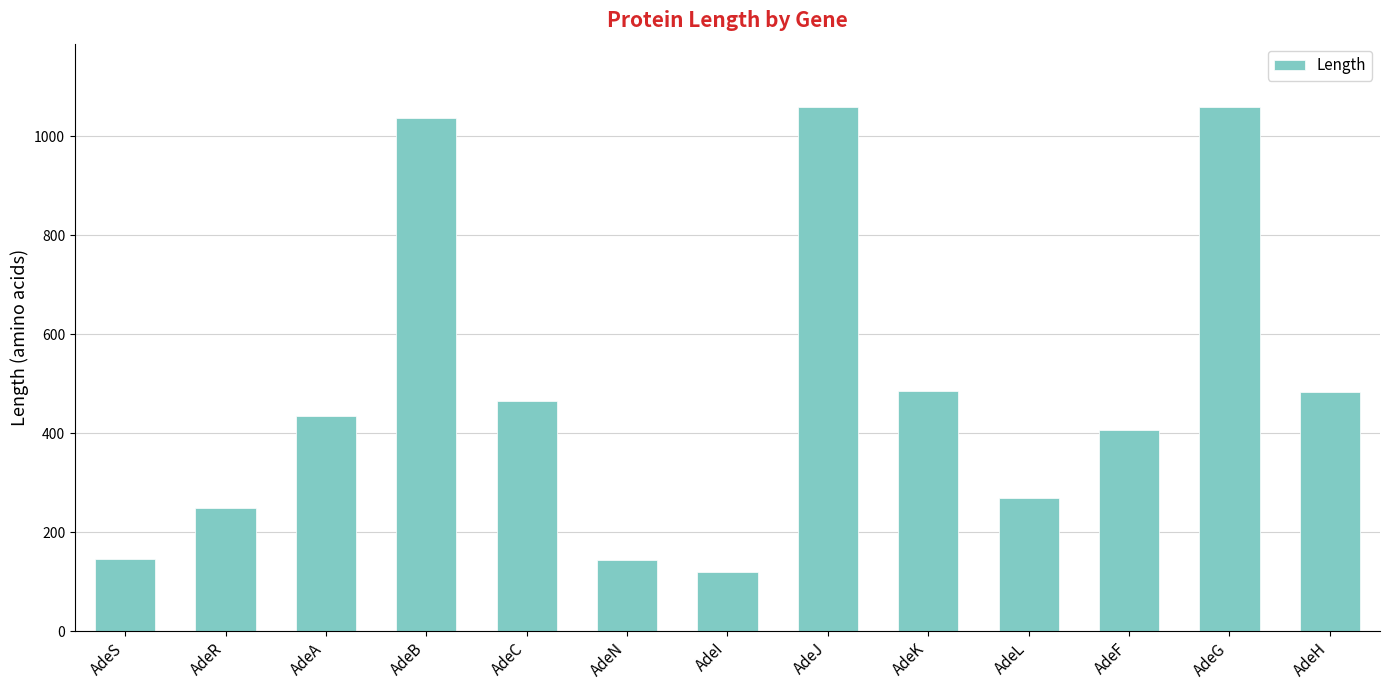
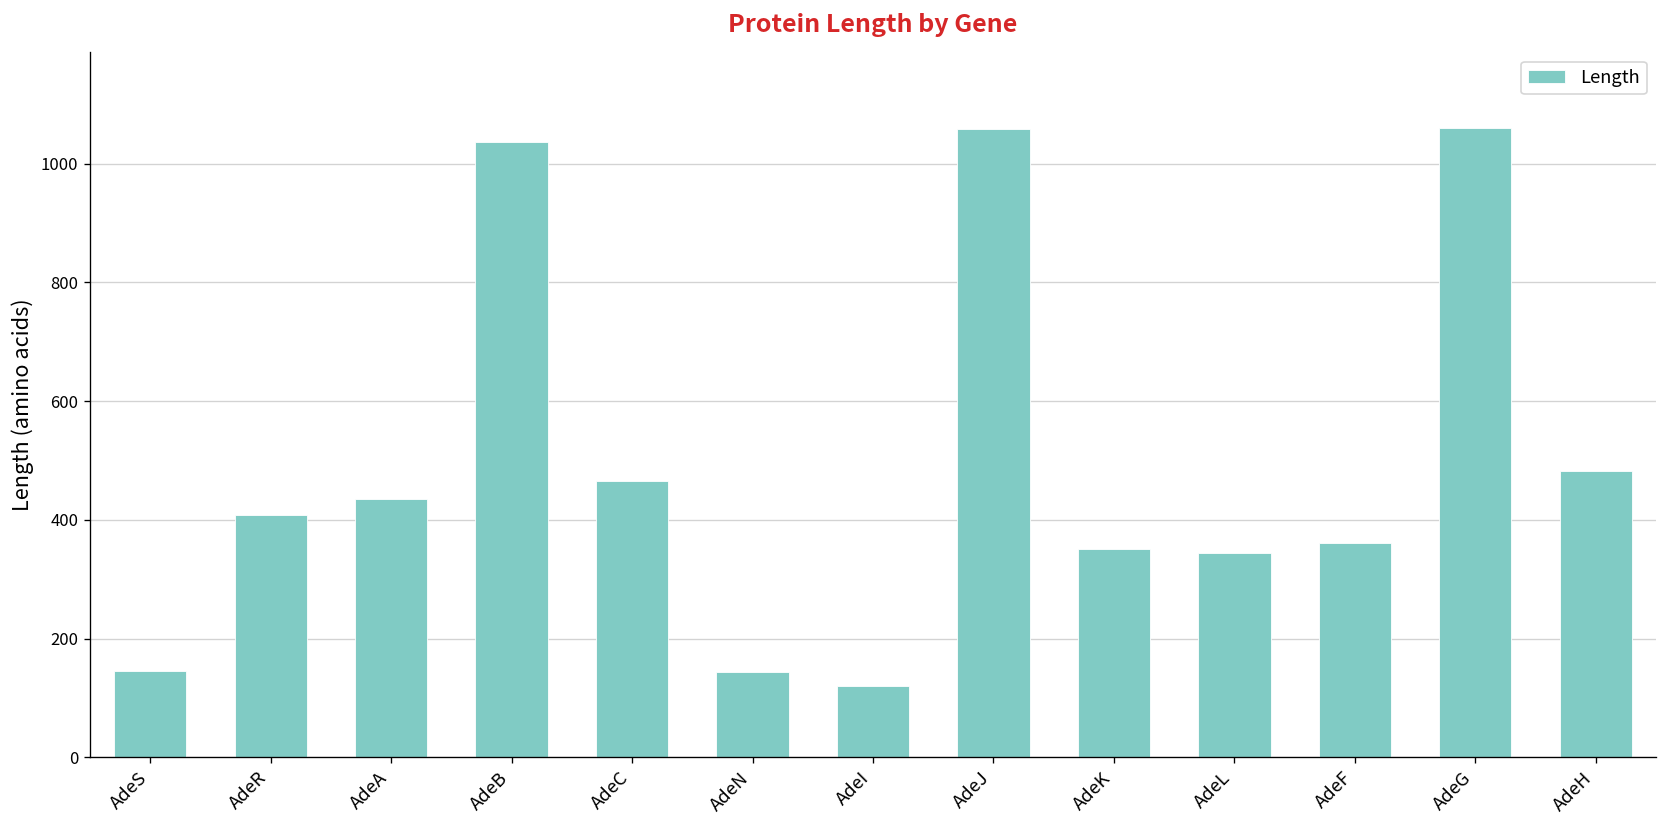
  {
    "AdeS": 150,
-   "AdeR": 250,
+   "AdeR": 410,
    "AdeA": 440,
    "AdeB": 1040,
    "AdeC": 470,
    "AdeN": 140,
    "AdeI": 120,
    "AdeJ": 1060,
-   "AdeK": 490,
-   "AdeL": 270,
-   "AdeF": 410,
+   "AdeK": 350,
+   "AdeL": 340,
+   "AdeF": 360,
    "AdeG": 1060,
    "AdeH": 480
  }
